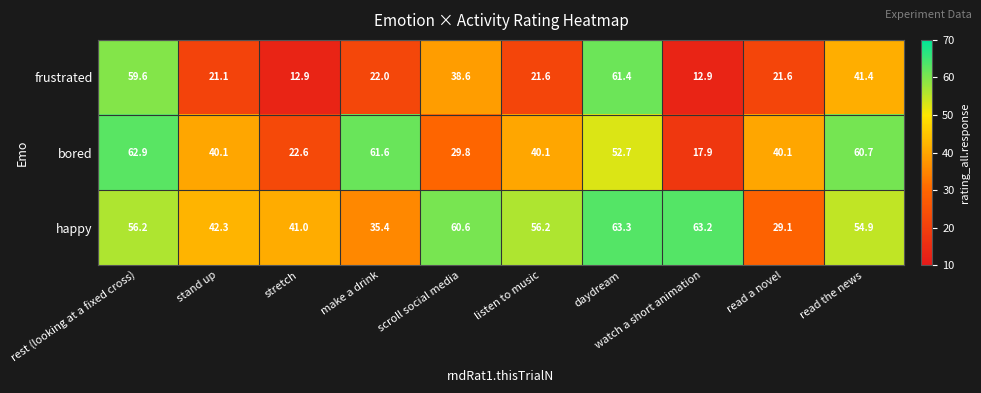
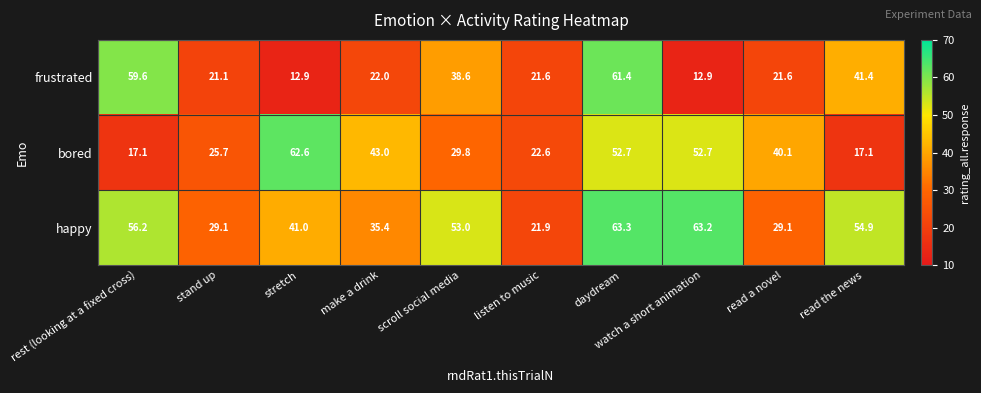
  {
    "frustrated": {
      "rest (looking at a fixed cross)": 59.6,
      "stand up": 21.1,
      "stretch": 12.9,
      "make a drink": 22.0,
      "scroll social media": 38.6,
      "listen to music": 21.6,
      "daydream": 61.4,
      "watch a short animation": 12.9,
      "read a novel": 21.6,
      "read the news": 41.4
    },
    "bored": {
-     "rest (looking at a fixed cross)": 62.9,
-     "stand up": 40.1,
-     "stretch": 22.6,
-     "make a drink": 61.6,
+     "rest (looking at a fixed cross)": 17.1,
+     "stand up": 25.7,
+     "stretch": 62.6,
+     "make a drink": 43.0,
      "scroll social media": 29.8,
-     "listen to music": 40.1,
+     "listen to music": 22.6,
      "daydream": 52.7,
-     "watch a short animation": 17.9,
+     "watch a short animation": 52.7,
      "read a novel": 40.1,
-     "read the news": 60.7
+     "read the news": 17.1
    },
    "happy": {
      "rest (looking at a fixed cross)": 56.2,
-     "stand up": 42.3,
+     "stand up": 29.1,
      "stretch": 41.0,
      "make a drink": 35.4,
-     "scroll social media": 60.6,
-     "listen to music": 56.2,
+     "scroll social media": 53.0,
+     "listen to music": 21.9,
      "daydream": 63.3,
      "watch a short animation": 63.2,
      "read a novel": 29.1,
      "read the news": 54.9
    }
  }
